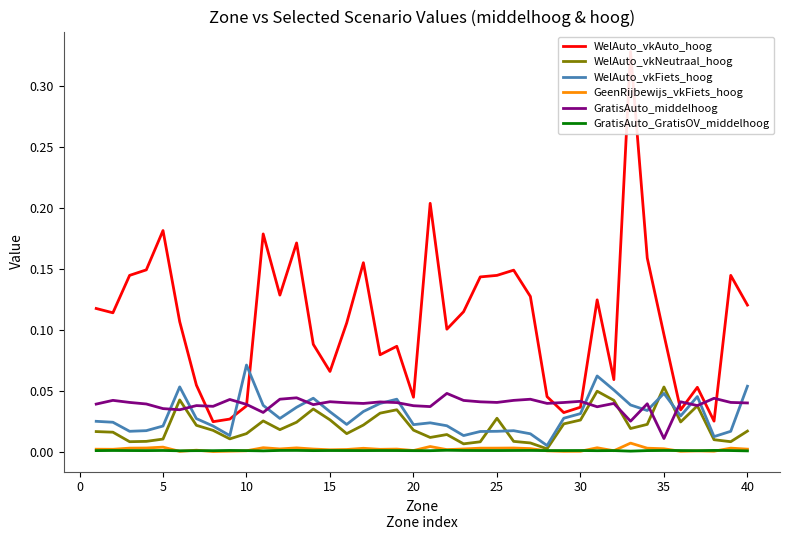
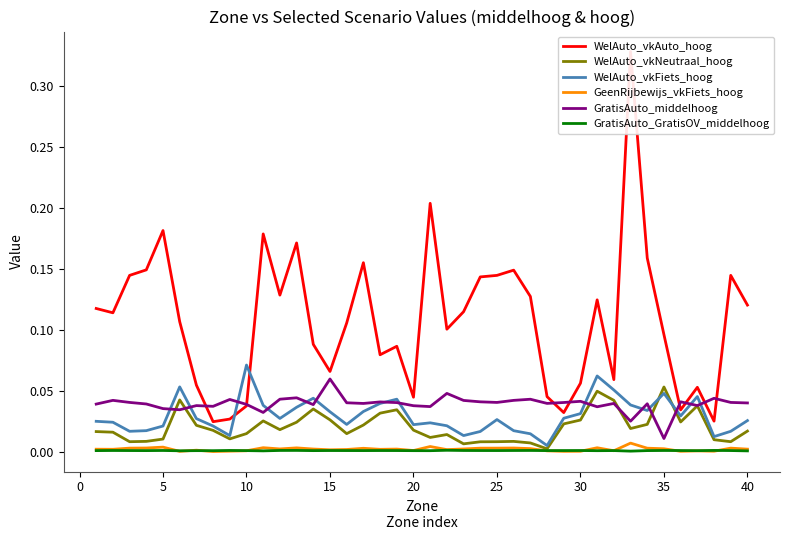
  {
    "WelAuto_vkAuto_hoog": {
      "5": 0.182,
      "15": 0.066,
      "20": 0.045,
      "25": 0.145,
-     "30": 0.037,
+     "30": 0.056,
      "35": 0.096,
      "40": 0.121
    },
    "WelAuto_vkNeutraal_hoog": {
      "5": 0.011,
      "10": 0.015,
      "15": 0.026,
      "20": 0.018,
-     "25": 0.028,
+     "25": 0.009,
      "30": 0.026,
      "35": 0.053,
      "40": 0.017
    },
    "WelAuto_vkFiets_hoog": {
      "5": 0.021,
      "10": 0.071,
      "15": 0.033,
      "20": 0.023,
-     "25": 0.017,
+     "25": 0.027,
      "30": 0.032,
      "35": 0.048,
-     "40": 0.054
+     "40": 0.026
    },
    "GeenRijbewijs_vkFiets_hoog": {
      "5": 0.004
    },
    "GratisAuto_middelhoog": {
      "5": 0.036,
-     "15": 0.041,
+     "15": 0.060,
      "20": 0.038,
      "25": 0.041,
      "30": 0.042,
      "35": 0.011,
      "40": 0.040
    },
    "GratisAuto_GratisOV_middelhoog": {
      "5": 0.001
    }
  }
